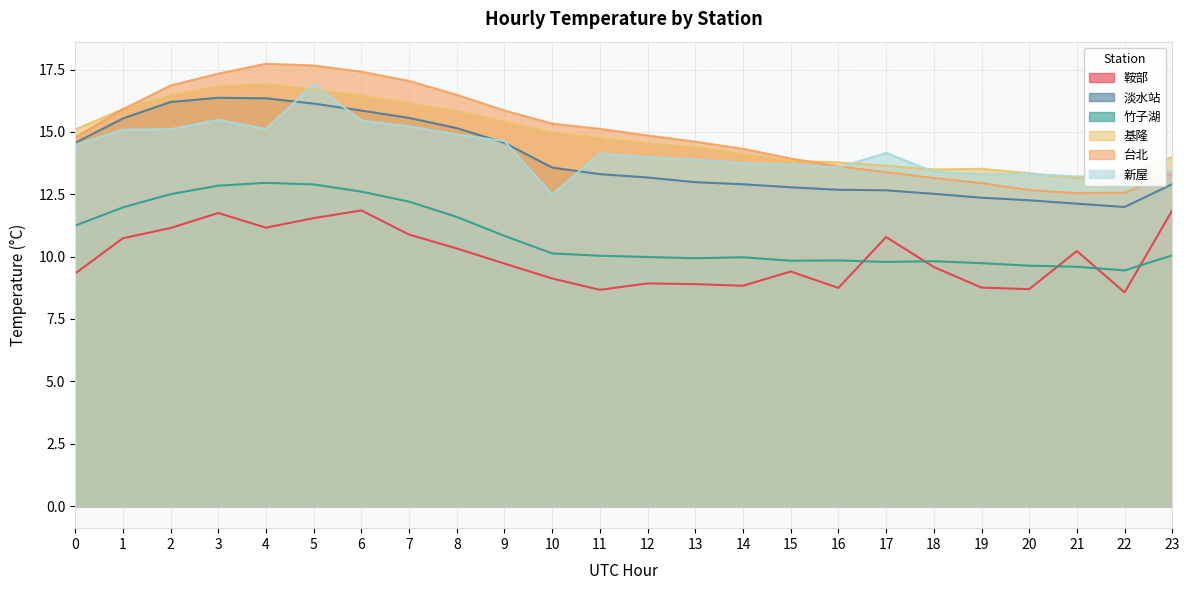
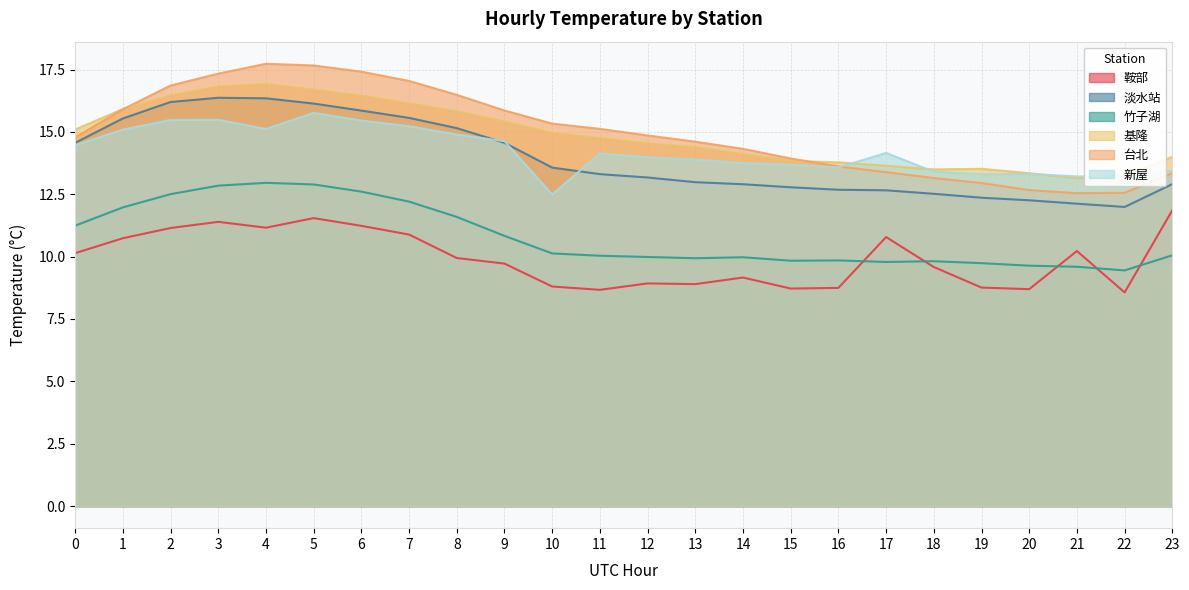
  {
    "鞍部": {
-     "0": 9.3,
+     "0": 10.1,
      "1": 10.7,
      "2": 11.1,
-     "3": 11.8,
+     "3": 11.4,
      "4": 11.2,
      "5": 11.5,
-     "6": 11.9,
+     "6": 11.2,
      "7": 10.9,
-     "8": 10.3,
+     "8": 9.9,
      "9": 9.7,
-     "10": 9.1,
+     "10": 8.8,
      "11": 8.7,
      "12": 8.9,
      "13": 8.9,
-     "14": 8.8,
-     "15": 9.4,
+     "14": 9.2,
+     "15": 8.7,
      "16": 8.7,
      "17": 10.8,
      "18": 9.6,
      "19": 8.8,
      "20": 8.7,
      "21": 10.2,
      "22": 8.6,
      "23": 11.9
    },
    "新屋": {
      "1": 15.1,
-     "2": 15.1,
+     "2": 15.5,
      "3": 15.5,
      "4": 15.1,
-     "5": 16.9,
+     "5": 15.8,
      "6": 15.5,
      "7": 15.2,
      "8": 14.9,
      "10": 12.5,
      "11": 14.1,
      "12": 14.0,
      "13": 13.9,
      "14": 13.7,
      "15": 13.7,
      "17": 14.2,
      "19": 13.3
    }
  }
